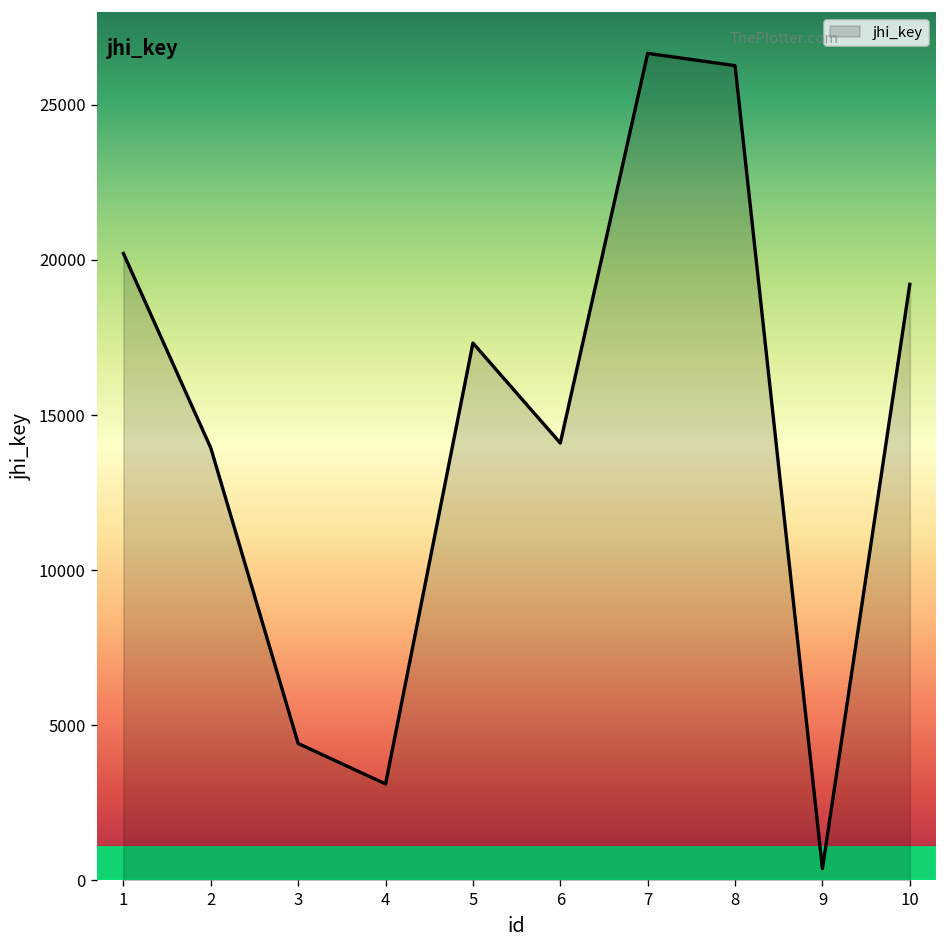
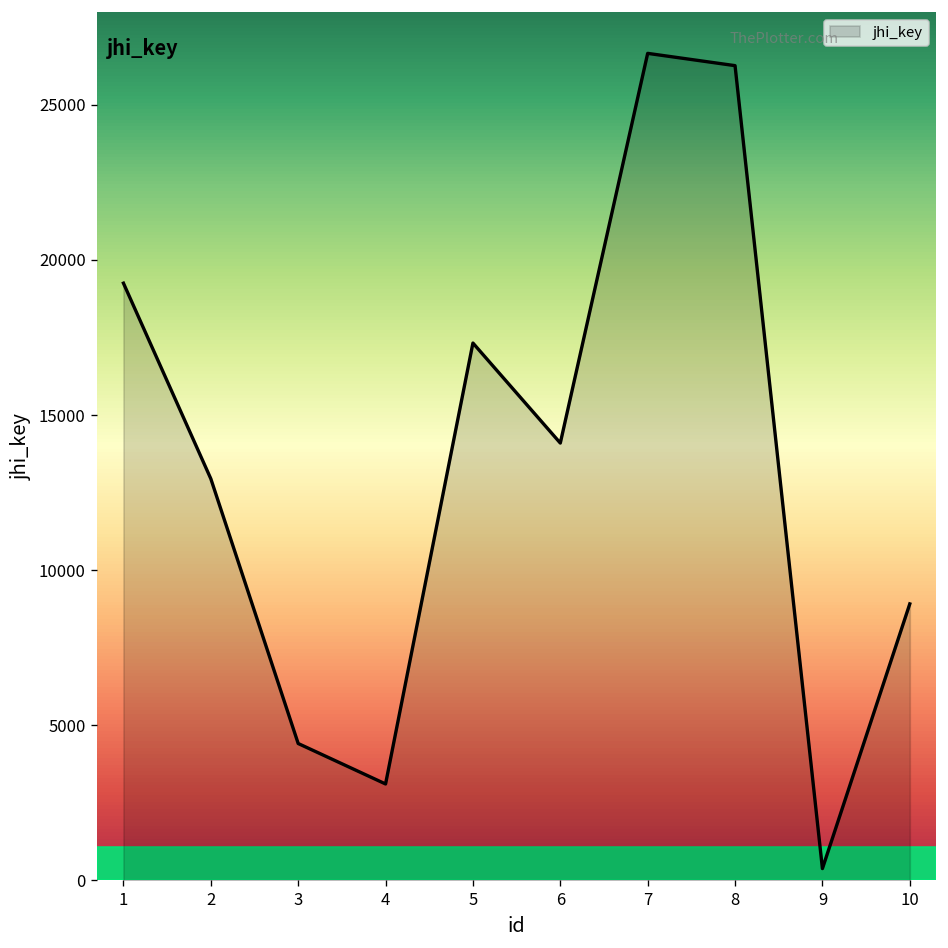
  {
-   "1": 20200,
-   "2": 13900,
+   "1": 19300,
+   "2": 12900,
    "3": 4400,
    "4": 3100,
    "5": 17300,
    "6": 14100,
    "7": 26700,
    "8": 26300,
-   "10": 19200
+   "10": 8900
  }
